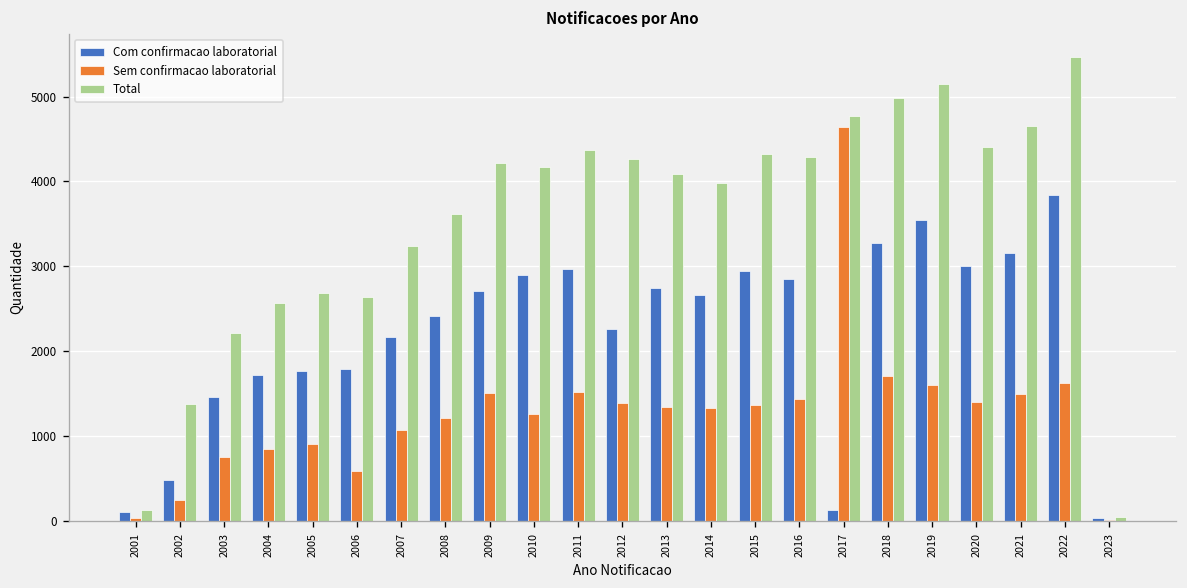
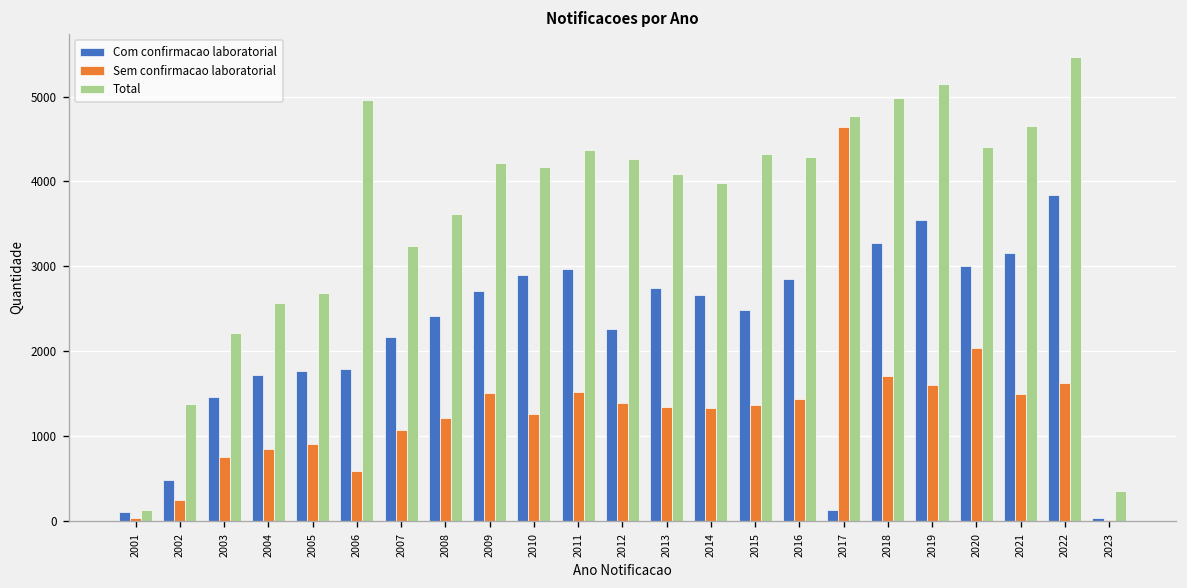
  {
    "Com confirmacao laboratorial": {
      "2001": 100,
      "2002": 500,
      "2003": 1500,
      "2004": 1700,
      "2005": 1800,
      "2006": 1800,
      "2007": 2200,
      "2008": 2400,
      "2009": 2700,
      "2010": 2900,
      "2011": 3000,
      "2012": 2300,
      "2013": 2700,
      "2014": 2700,
-     "2015": 2900,
+     "2015": 2500,
      "2016": 2900,
      "2017": 100,
      "2018": 3300,
      "2019": 3600,
      "2020": 3000,
      "2021": 3200,
      "2022": 3800
    },
    "Sem confirmacao laboratorial": {
      "2002": 200,
      "2003": 800,
      "2004": 800,
      "2005": 900,
      "2006": 600,
      "2007": 1100,
      "2008": 1200,
      "2009": 1500,
      "2010": 1300,
      "2011": 1500,
      "2012": 1400,
      "2013": 1300,
      "2014": 1300,
      "2015": 1400,
      "2016": 1400,
      "2017": 4600,
      "2018": 1700,
      "2019": 1600,
-     "2020": 1400,
+     "2020": 2000,
      "2021": 1500,
      "2022": 1600
    },
    "Total": {
      "2001": 100,
      "2002": 1400,
      "2003": 2200,
      "2004": 2600,
      "2005": 2700,
-     "2006": 2600,
+     "2006": 5000,
      "2007": 3200,
      "2008": 3600,
      "2009": 4200,
      "2010": 4200,
      "2011": 4400,
      "2012": 4300,
      "2013": 4100,
      "2014": 4000,
      "2015": 4300,
      "2016": 4300,
      "2017": 4800,
      "2018": 5000,
      "2019": 5100,
      "2020": 4400,
      "2021": 4700,
      "2022": 5500,
-     "2023": 0
+     "2023": 400
    }
  }
